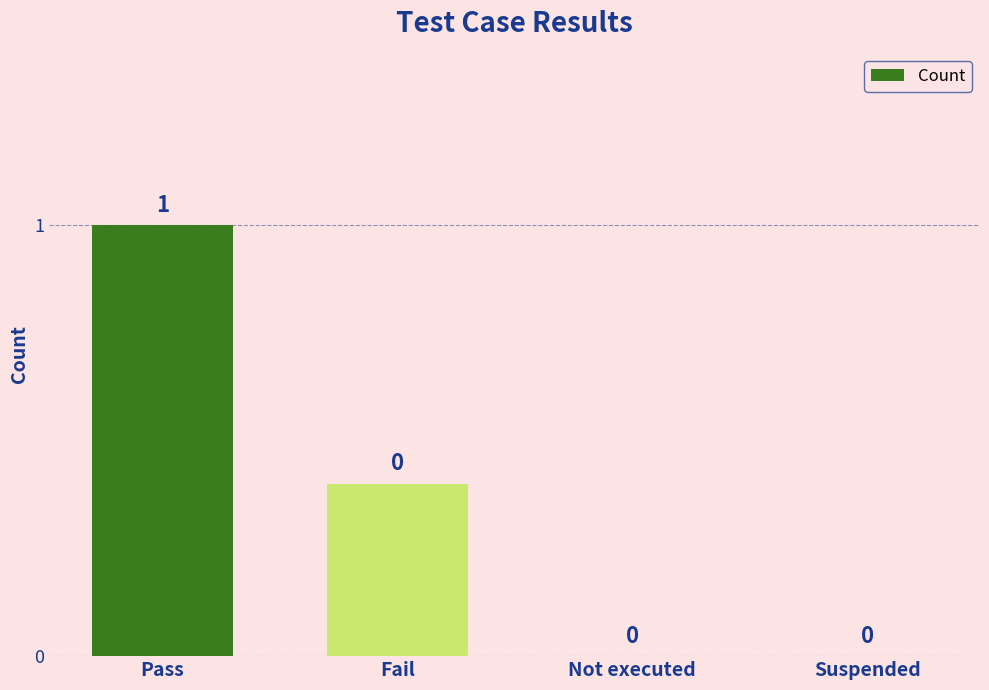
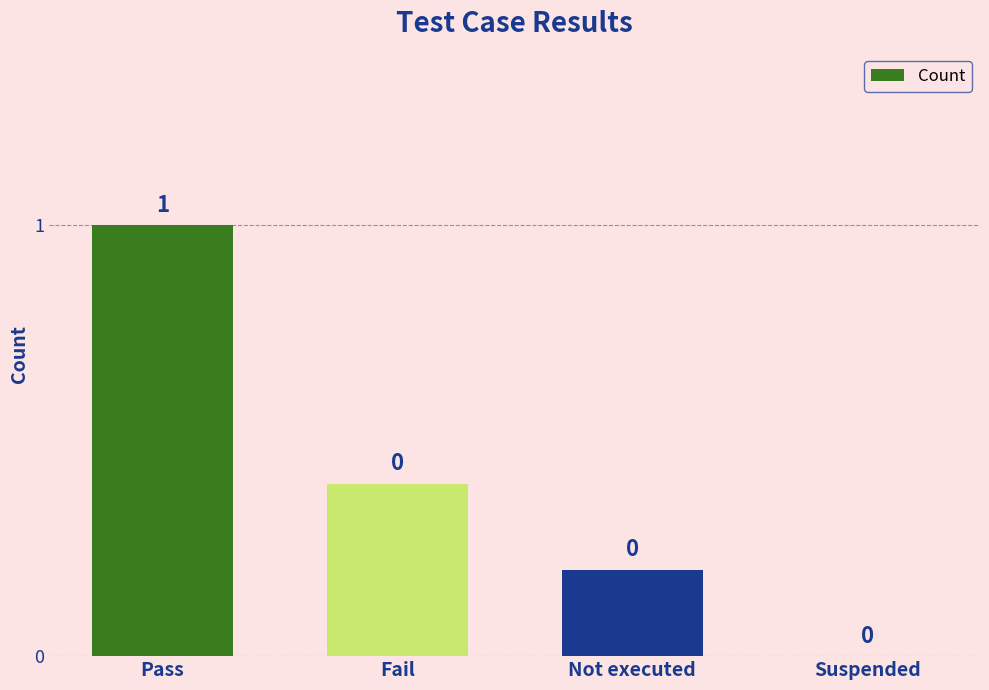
  {
-   "Not executed": 0.0
+   "Not executed": 0.2
  }
